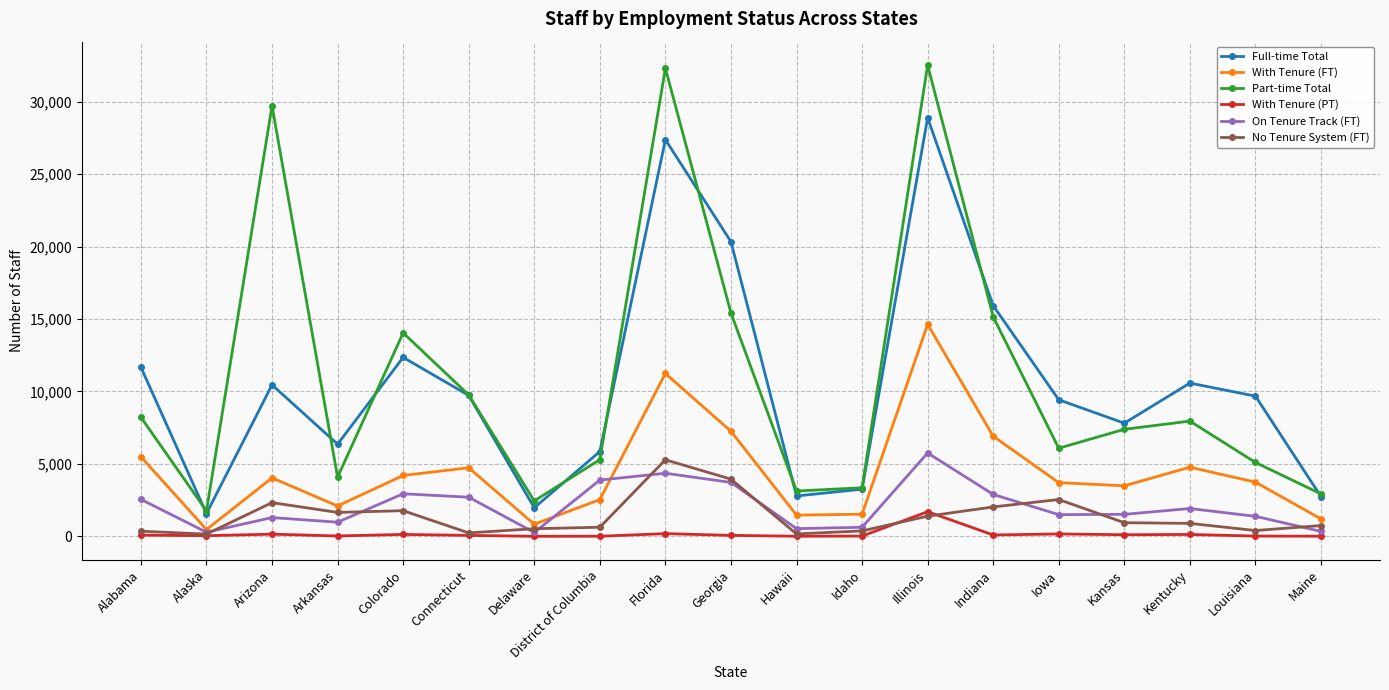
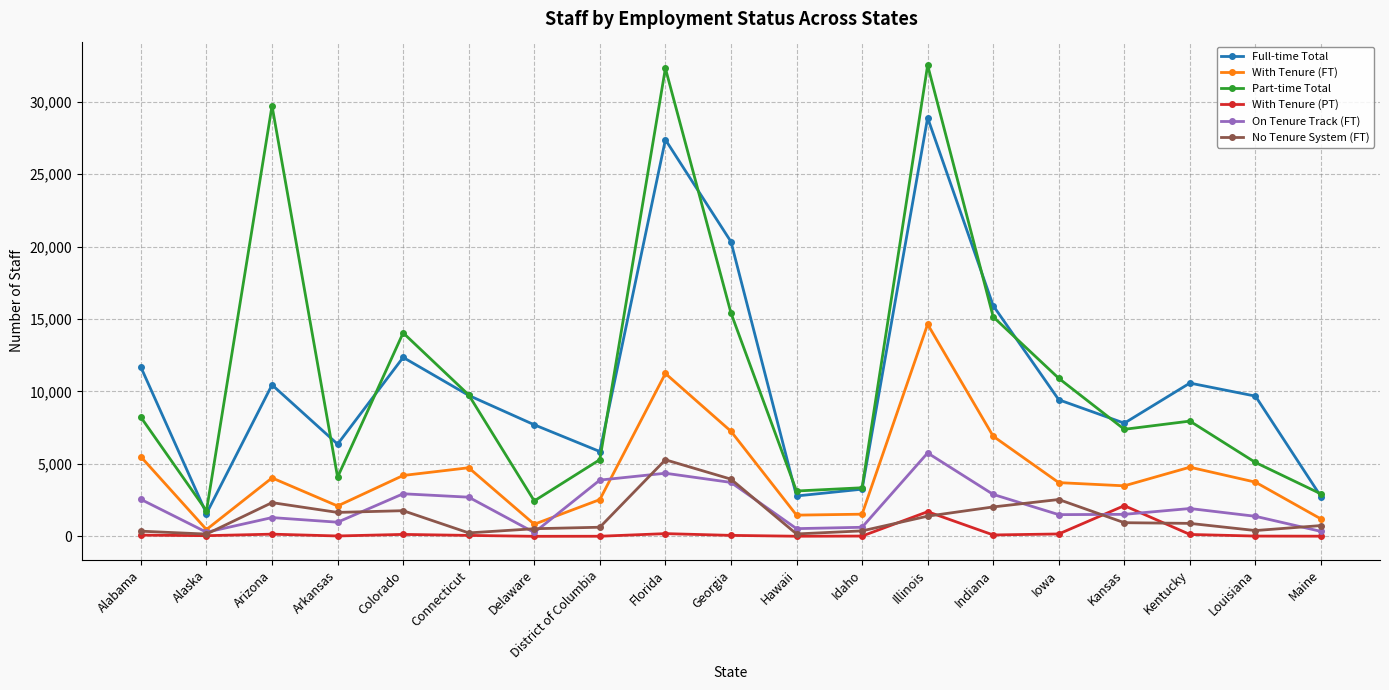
  {
    "Full-time Total": {
      "Alabama": "11,700",
      "Alaska": "1,600",
      "Arizona": "10,500",
      "Arkansas": "6,400",
      "Colorado": "12,400",
-     "Delaware": "2,000",
+     "Delaware": "7,700",
      "District of Columbia": "5,900",
      "Florida": "27,400",
      "Georgia": "20,300",
      "Hawaii": "2,800",
      "Illinois": "28,900",
      "Indiana": "15,900",
      "Iowa": "9,400",
      "Kansas": "7,800",
      "Kentucky": "10,600",
      "Louisiana": "9,700",
      "Maine": "2,700"
    },
    "With Tenure (FT)": {
      "Alabama": "5,500",
      "Alaska": "500",
      "Arizona": "4,000",
      "Arkansas": "2,100",
      "Colorado": "4,200",
      "Connecticut": "4,700",
      "Delaware": "800",
      "District of Columbia": "2,500",
      "Florida": "11,200",
      "Georgia": "7,300",
      "Hawaii": "1,500",
      "Idaho": "1,500",
      "Illinois": "14,600",
      "Indiana": "6,900",
      "Iowa": "3,700",
      "Kansas": "3,500",
      "Kentucky": "4,800",
      "Louisiana": "3,700",
      "Maine": "1,200"
    },
    "Part-time Total": {
      "Alabama": "8,200",
      "Alaska": "1,800",
      "Arizona": "29,700",
      "Arkansas": "4,100",
      "Colorado": "14,000",
      "Delaware": "2,400",
      "District of Columbia": "5,300",
      "Florida": "32,300",
      "Georgia": "15,400",
      "Hawaii": "3,100",
      "Illinois": "32,500",
      "Indiana": "15,200",
-     "Iowa": "6,100",
+     "Iowa": "10,900",
      "Kansas": "7,400",
      "Kentucky": "8,000",
      "Louisiana": "5,100",
      "Maine": "2,900"
    },
    "With Tenure (PT)": {
      "Alabama": "100",
      "Arizona": "200",
      "Arkansas": "0",
      "Colorado": "100",
      "Delaware": "0",
      "District of Columbia": "0",
      "Florida": "200",
      "Georgia": "100",
      "Idaho": "0",
      "Illinois": "1,700",
      "Indiana": "100",
      "Iowa": "200",
-     "Kansas": "100",
+     "Kansas": "2,100",
      "Kentucky": "100",
      "Louisiana": "0",
      "Maine": "0"
    },
    "On Tenure Track (FT)": {
      "Alabama": "2,600",
      "Arizona": "1,300",
      "Arkansas": "1,000",
      "Colorado": "2,900",
      "Connecticut": "2,700",
      "Delaware": "300",
      "District of Columbia": "3,900",
      "Florida": "4,400",
      "Georgia": "3,700",
      "Hawaii": "500",
      "Idaho": "600",
      "Illinois": "5,800",
      "Indiana": "2,900",
      "Iowa": "1,500",
      "Kansas": "1,500",
      "Kentucky": "1,900",
      "Louisiana": "1,400",
      "Maine": "300"
    },
    "No Tenure System (FT)": {
      "Alabama": "400",
      "Arizona": "2,300",
      "Arkansas": "1,700",
      "Colorado": "1,800",
      "Delaware": "500",
      "District of Columbia": "600",
      "Florida": "5,300",
      "Georgia": "3,900",
      "Idaho": "400",
      "Illinois": "1,400",
      "Indiana": "2,000",
      "Iowa": "2,500",
      "Kansas": "900",
      "Kentucky": "900",
      "Louisiana": "400",
      "Maine": "700"
    }
  }
